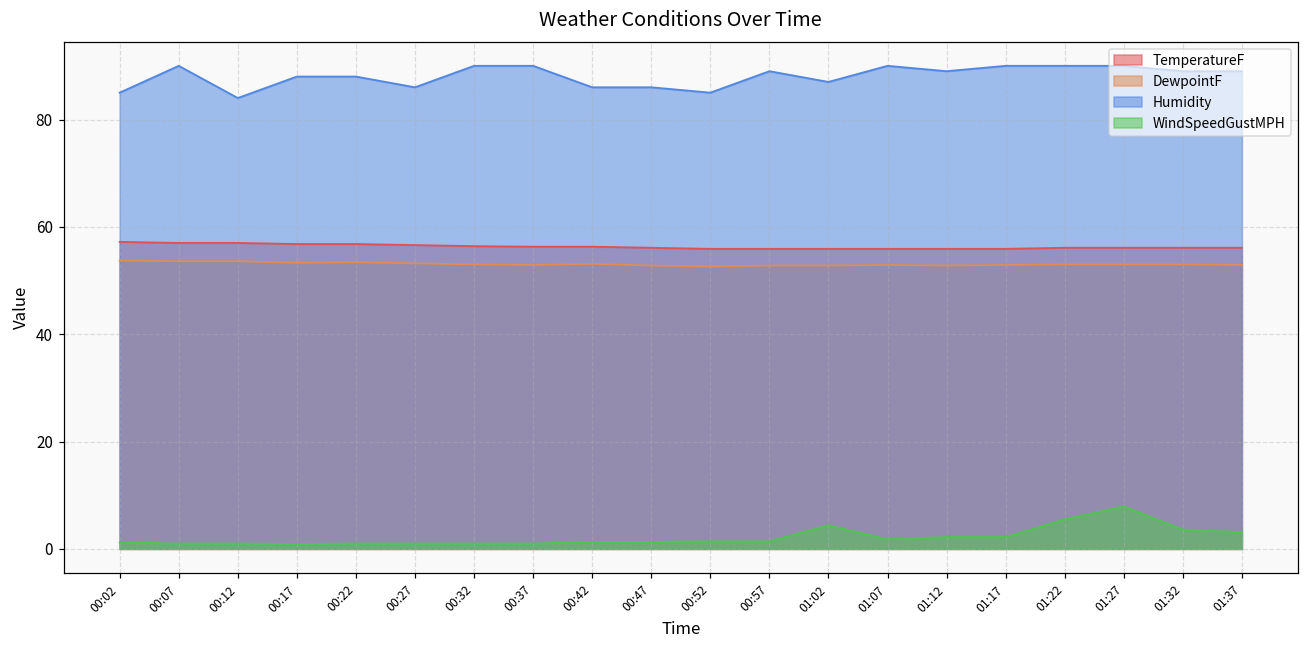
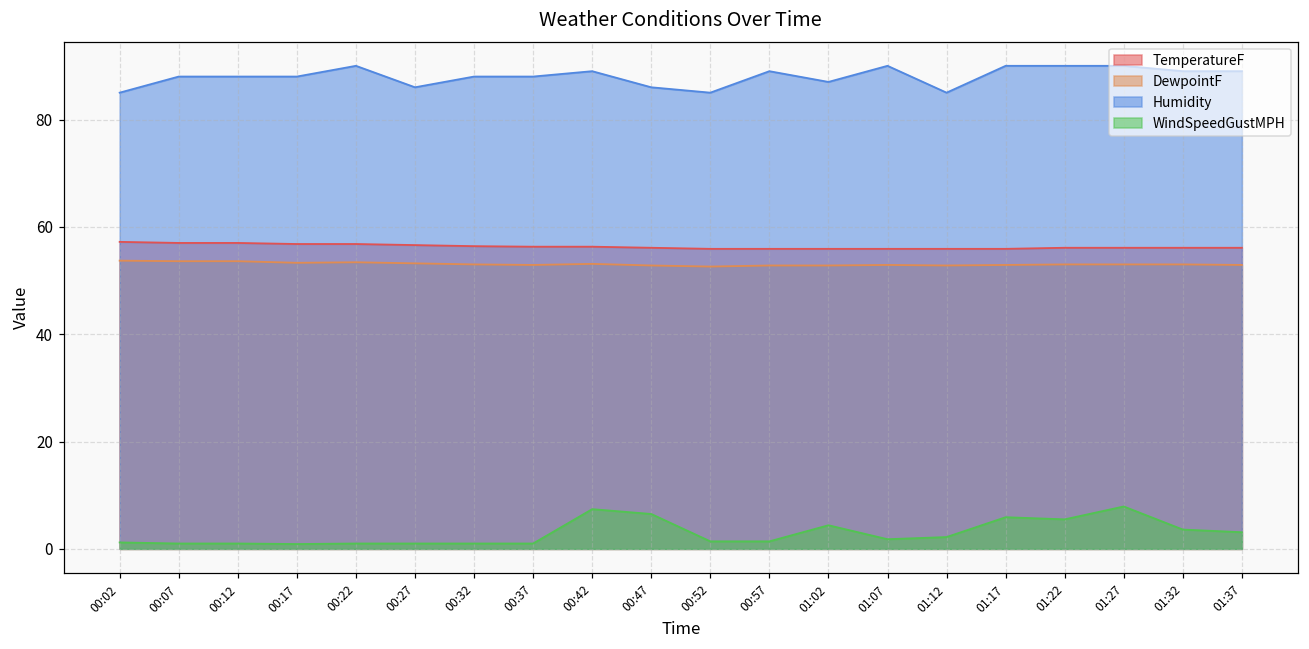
  {
    "Humidity": {
      "00:02": 85,
-     "00:07": 90,
-     "00:12": 84,
+     "00:07": 88,
+     "00:12": 88,
      "00:17": 88,
-     "00:22": 88,
+     "00:22": 90,
      "00:27": 86,
-     "00:32": 90,
-     "00:37": 90,
-     "00:42": 86,
+     "00:32": 88,
+     "00:37": 88,
+     "00:42": 89,
      "00:47": 86,
      "00:52": 85,
      "00:57": 89,
      "01:02": 87,
      "01:07": 90,
-     "01:12": 89,
+     "01:12": 85,
      "01:17": 90,
      "01:22": 90
    },
    "WindSpeedGustMPH": {
      "00:02": 1,
      "00:07": 1,
      "00:12": 1,
      "00:17": 1,
      "00:22": 1,
      "00:27": 1,
      "00:32": 1,
      "00:37": 1,
-     "00:42": 1,
-     "00:47": 1,
+     "00:42": 7,
+     "00:47": 7,
      "00:52": 1,
      "00:57": 1,
      "01:02": 4,
      "01:07": 2,
      "01:12": 2,
-     "01:17": 2,
+     "01:17": 6,
      "01:22": 6,
      "01:27": 8,
      "01:32": 4,
      "01:37": 3
    }
  }
